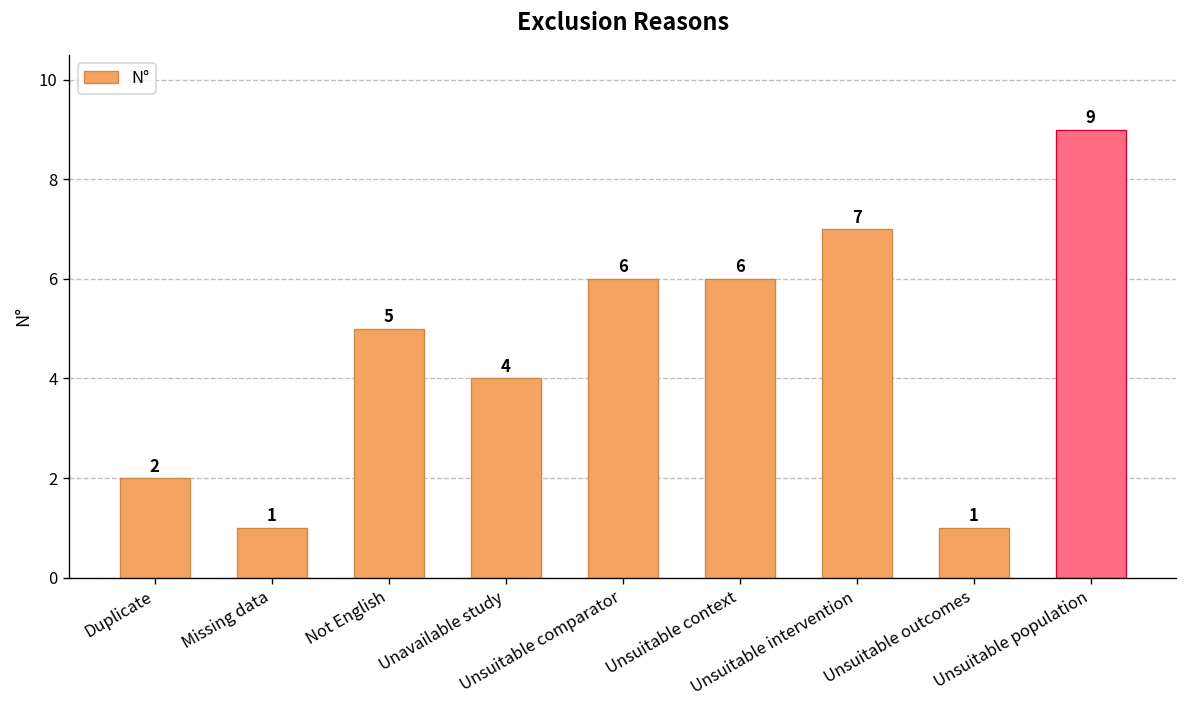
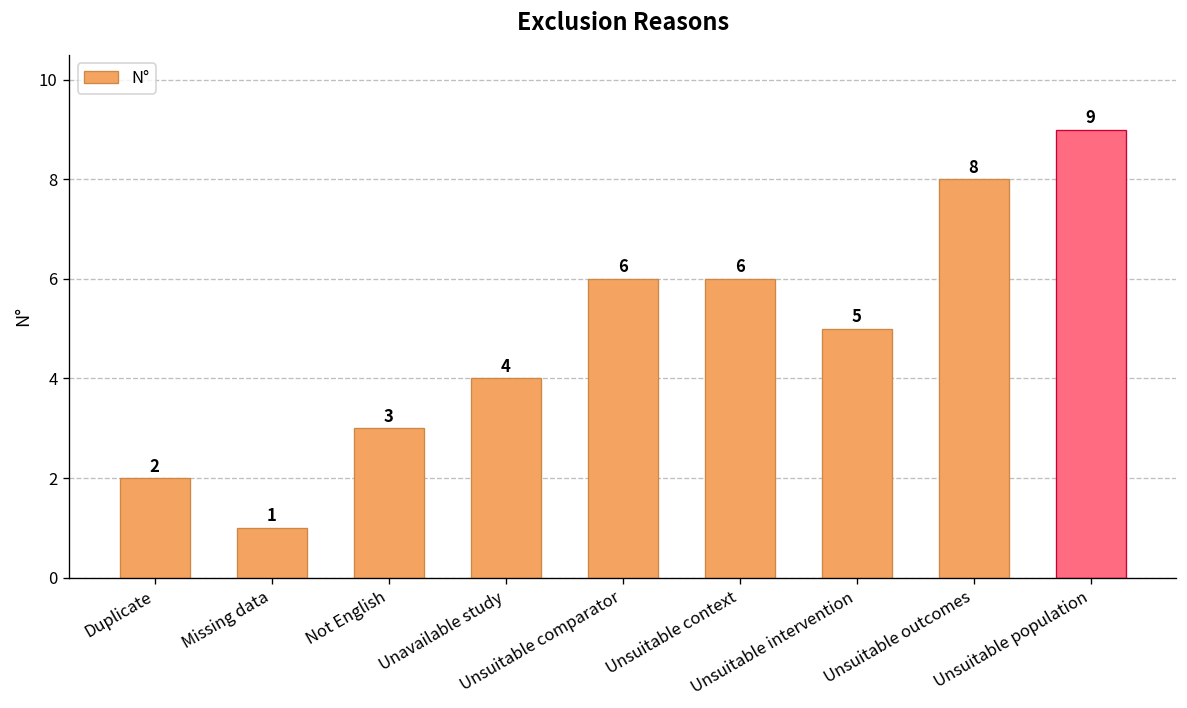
  {
    "Duplicate": 2,
    "Missing data": 1,
-   "Not English": 5,
+   "Not English": 3,
    "Unavailable study": 4,
    "Unsuitable comparator": 6,
    "Unsuitable context": 6,
-   "Unsuitable intervention": 7,
-   "Unsuitable outcomes": 1,
+   "Unsuitable intervention": 5,
+   "Unsuitable outcomes": 8,
    "Unsuitable population": 9
  }
